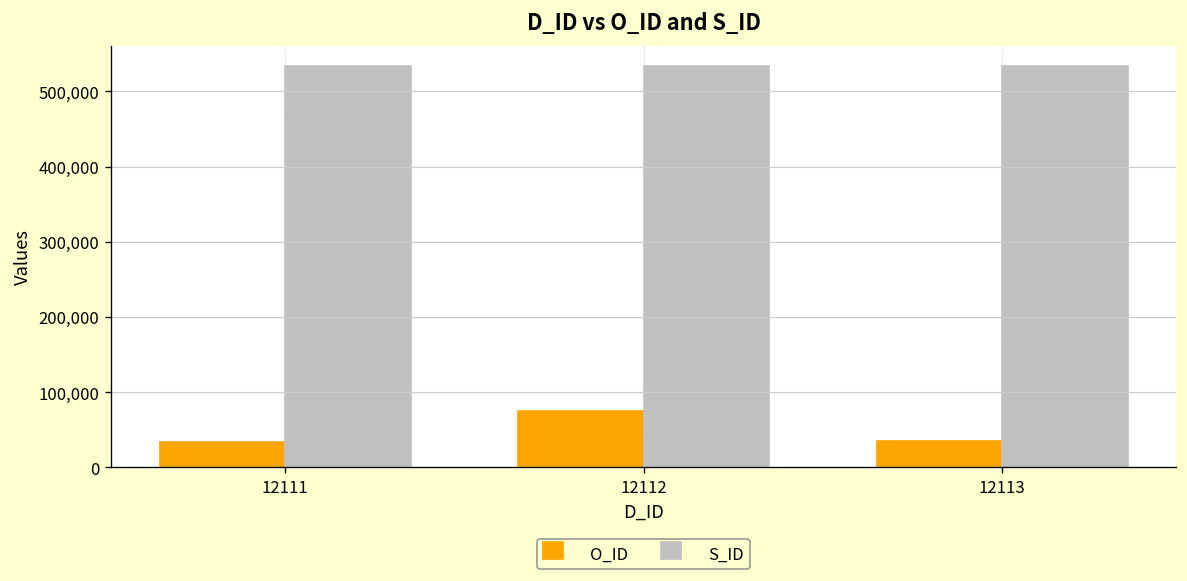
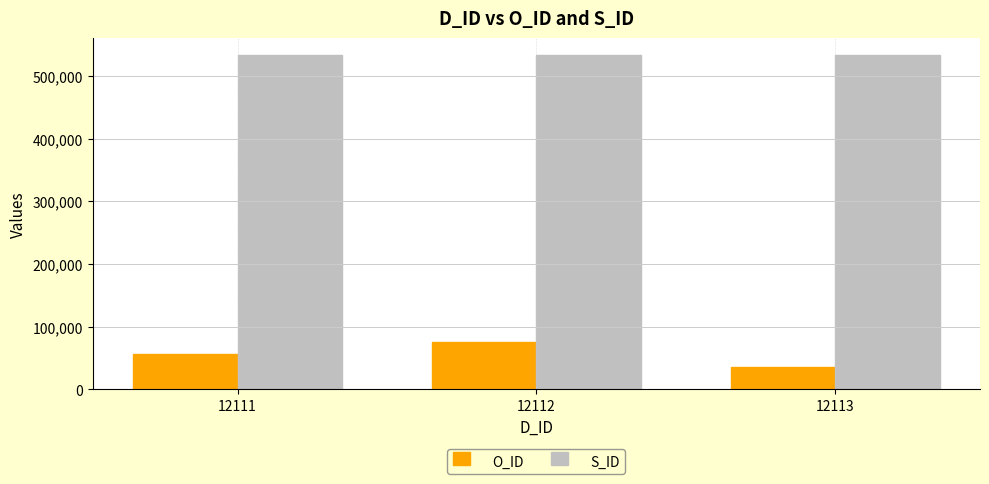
  {
    "O_ID": {
-     "12111": "30,000",
+     "12111": "60,000",
      "12112": "80,000",
      "12113": "30,000"
    },
    "S_ID": {
      "12111": "530,000",
      "12112": "530,000",
      "12113": "530,000"
    }
  }
